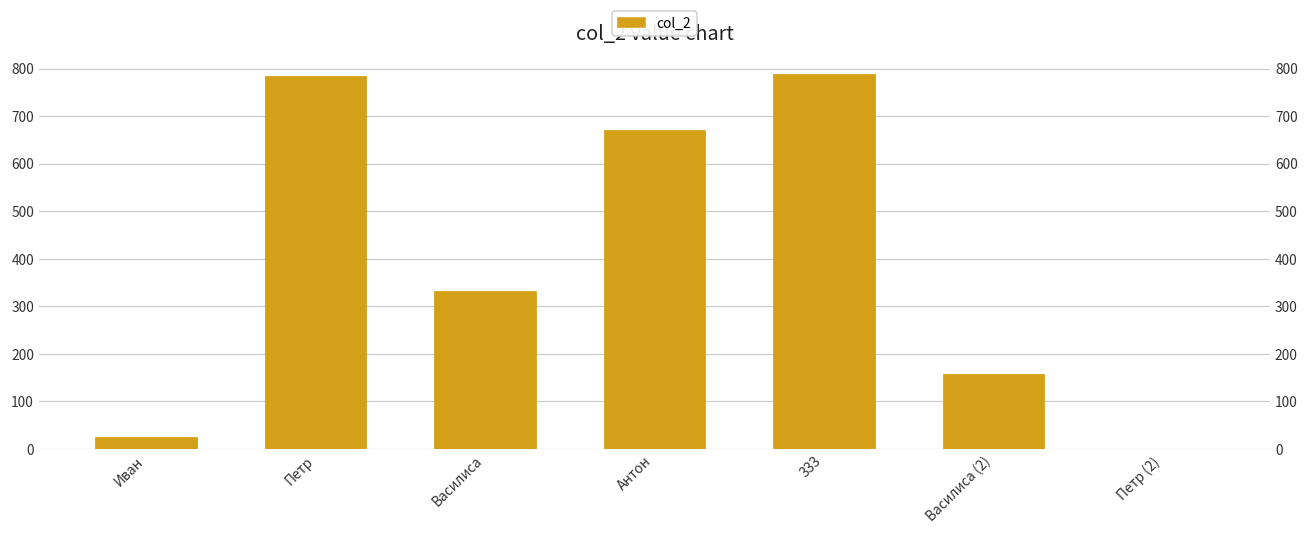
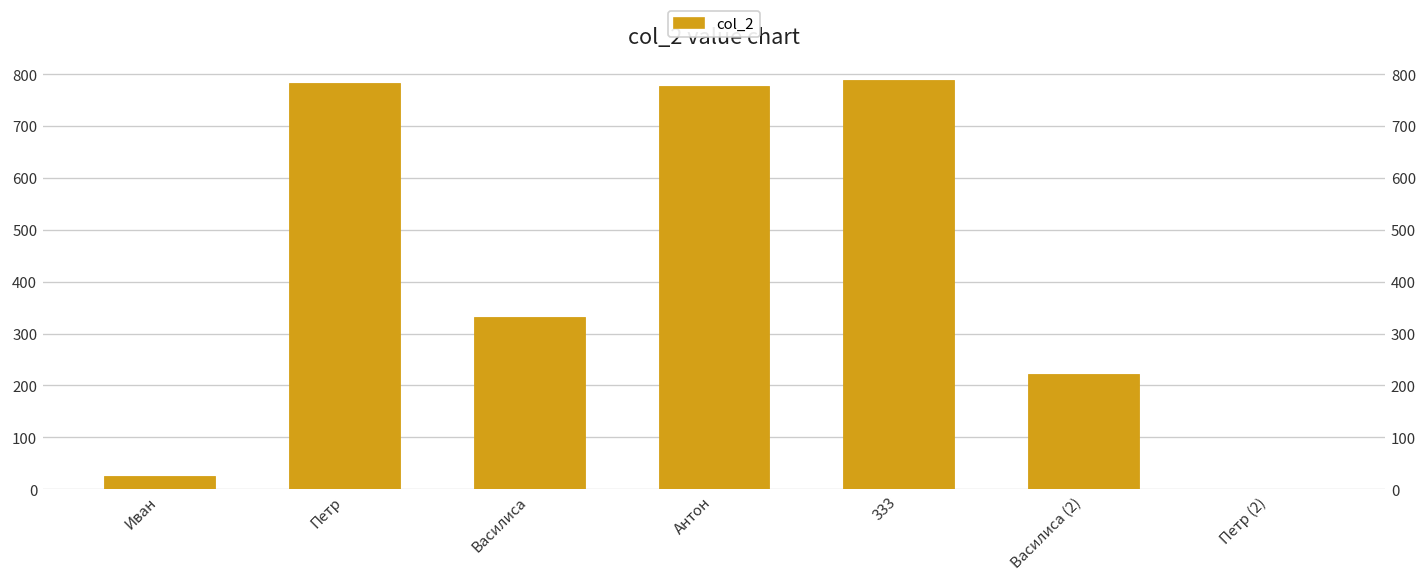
  {
    "Иван": 30,
    "Петр": 780,
    "Василиса": 330,
-   "Антон": 670,
+   "Антон": 780,
    "333": 790,
-   "Василиса (2)": 160,
+   "Василиса (2)": 220,
    "Петр (2)": 0
  }
